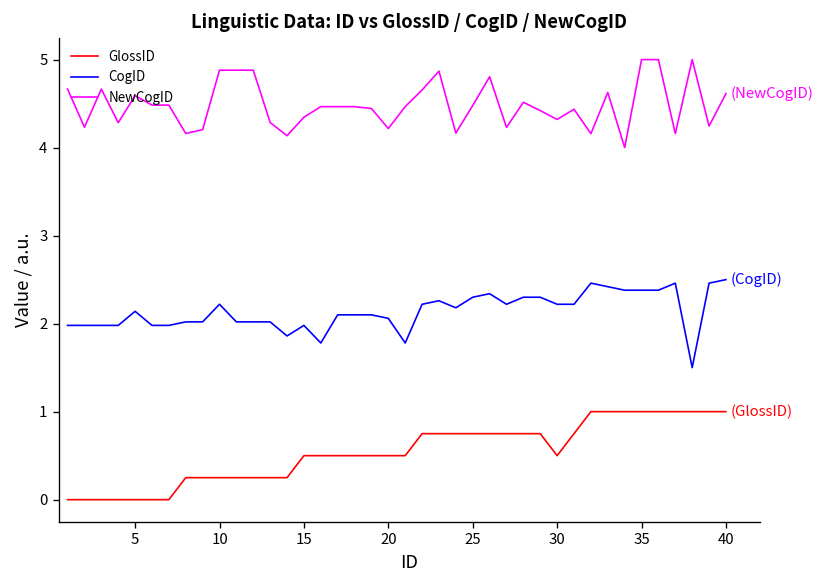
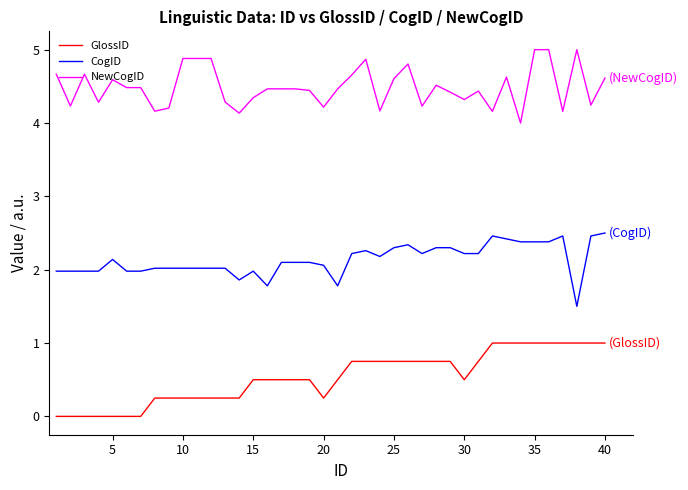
  {
    "GlossID": {
      "5": 0.0,
      "10": 0.2,
      "15": 0.5,
-     "20": 0.5,
+     "20": 0.2,
      "25": 0.7,
      "30": 0.5,
      "35": 1.0,
      "40": 1.0
    },
    "CogID": {
      "5": 2.1,
-     "10": 2.2,
+     "10": 2.0,
      "15": 2.0,
      "20": 2.1,
      "25": 2.3,
      "30": 2.2,
      "35": 2.4,
      "40": 2.5
    },
    "NewCogID": {
      "5": 4.6,
      "10": 4.9,
      "15": 4.3,
      "20": 4.2,
-     "25": 4.5,
+     "25": 4.6,
      "30": 4.3,
      "35": 5.0,
      "40": 4.6
    }
  }
